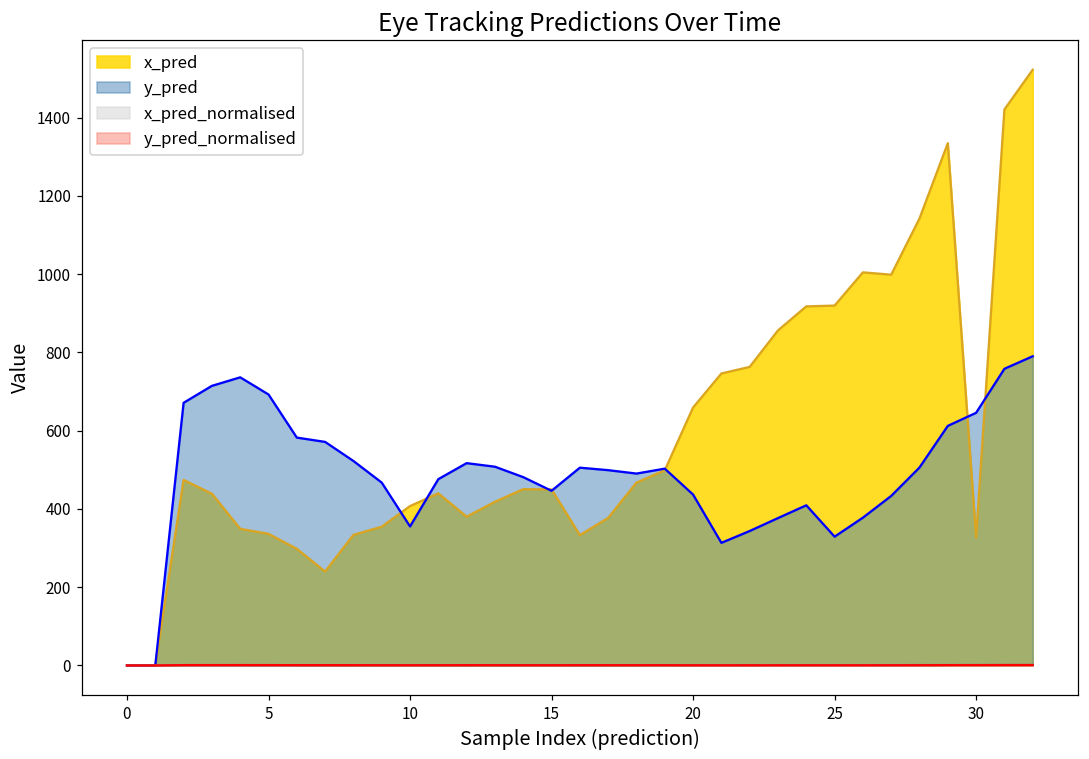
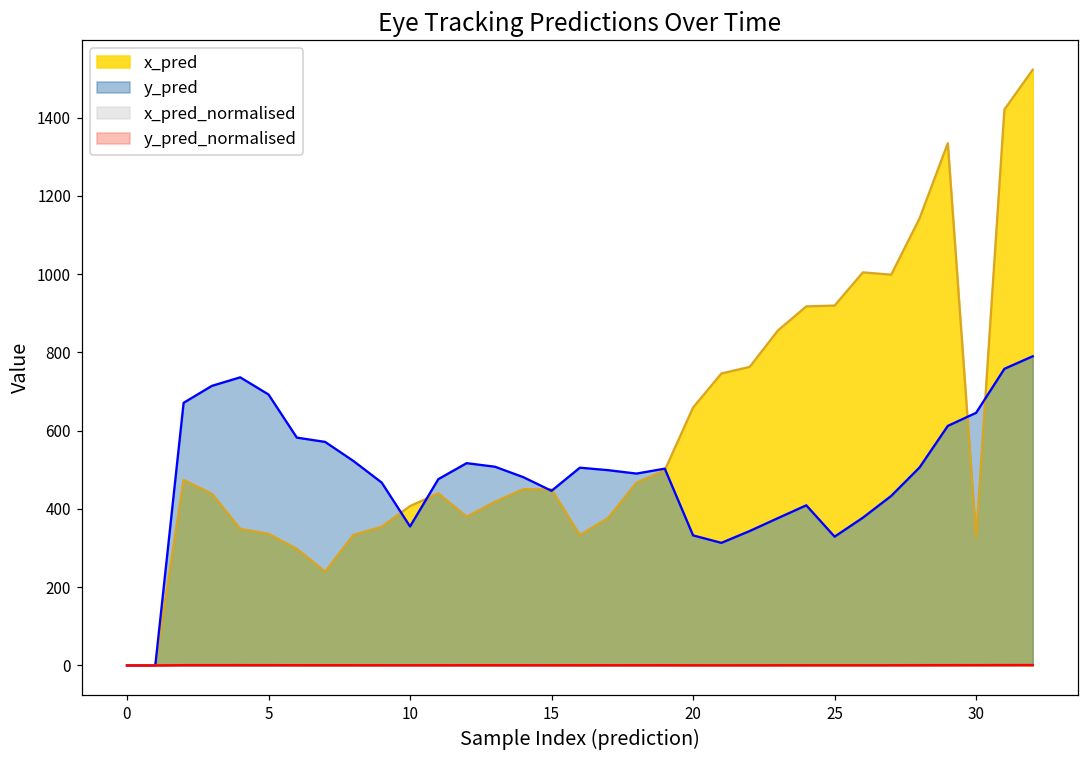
  {
    "x_pred": {
      "5": 340,
      "10": 410,
      "20": 660,
      "25": 920,
      "30": 330
    },
    "y_pred": {
      "5": 690,
      "10": 360,
-     "20": 440,
+     "20": 330,
      "25": 330,
      "30": 650
    }
  }
